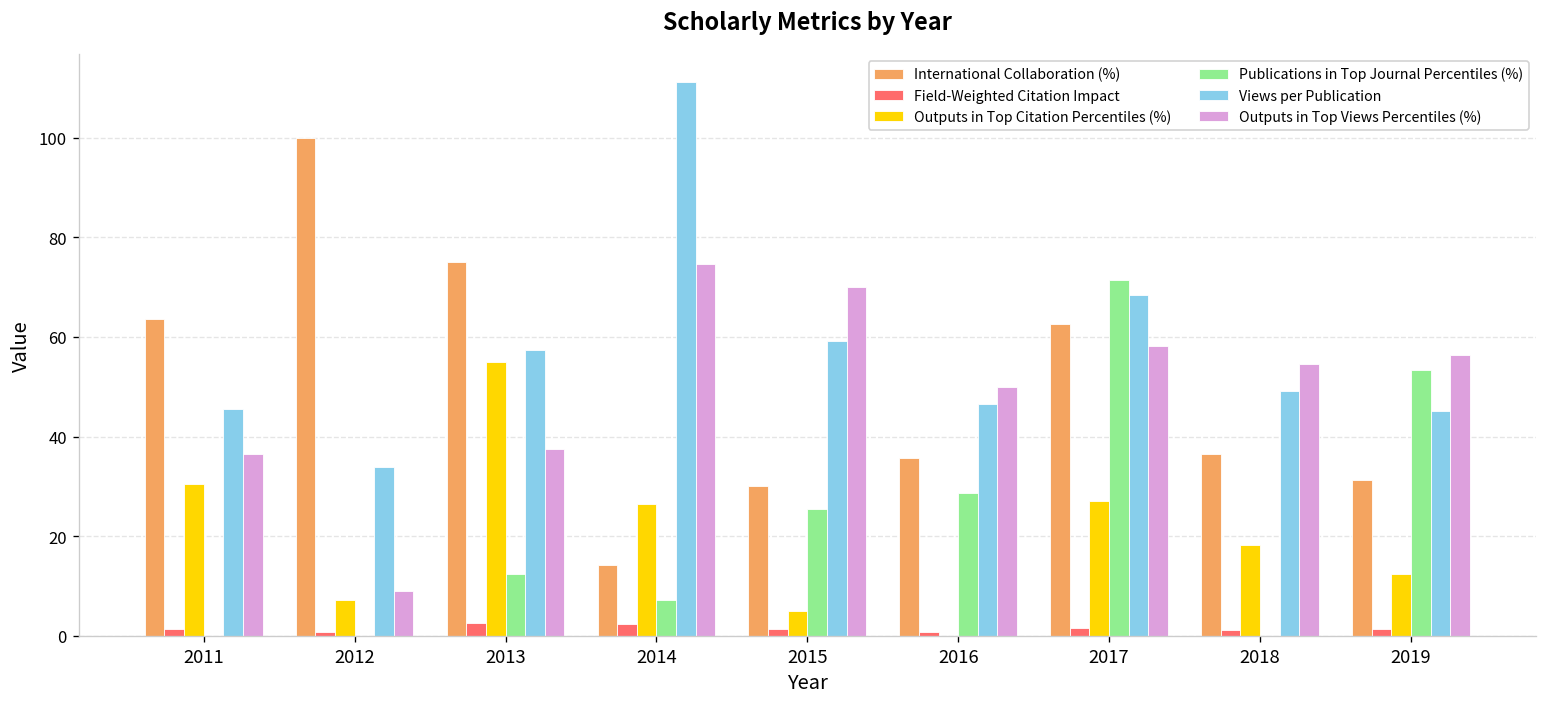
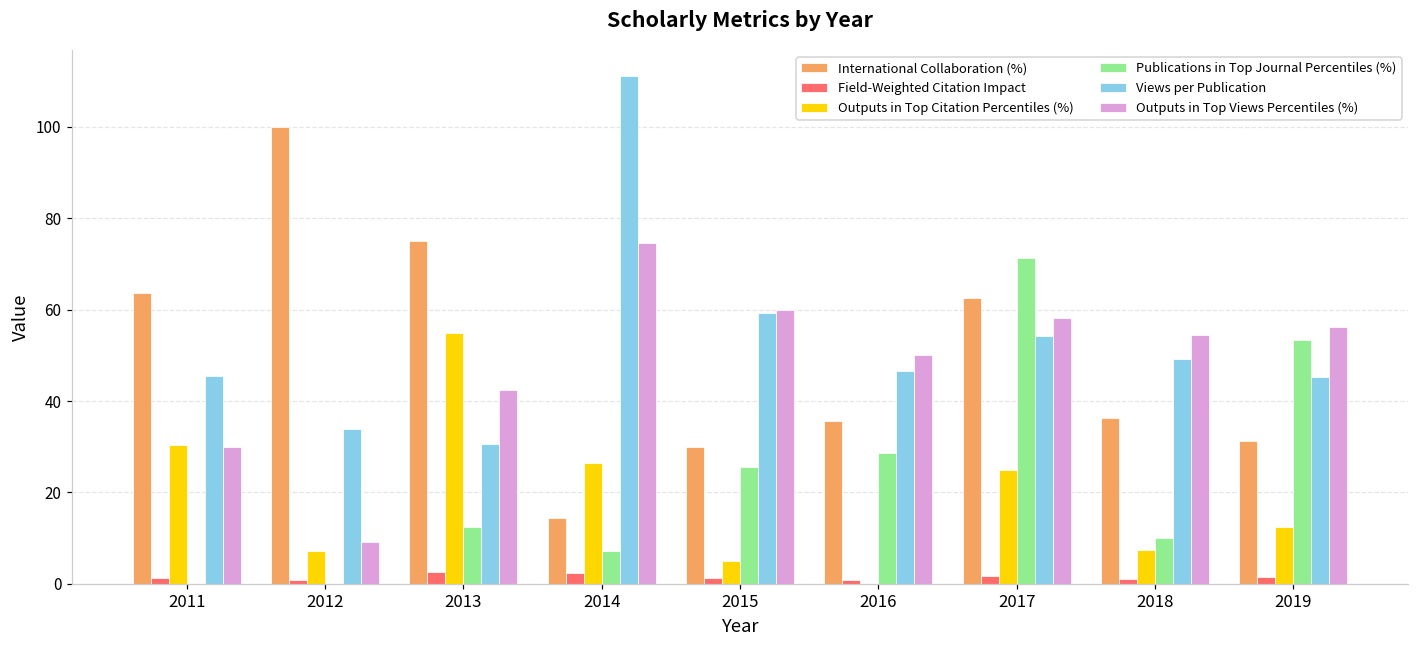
  {
    "Outputs in Top Citation Percentiles (%)": {
      "2011": 30,
      "2012": 7,
      "2013": 55,
      "2014": 26,
      "2015": 5,
      "2016": 0,
-     "2017": 27,
-     "2018": 18,
+     "2017": 25,
+     "2018": 7,
      "2019": 13
    },
    "Publications in Top Journal Percentiles (%)": {
      "2011": 0,
      "2012": 0,
      "2013": 13,
      "2014": 7,
      "2015": 26,
      "2016": 29,
      "2017": 71,
-     "2018": 0,
+     "2018": 10,
      "2019": 53
    },
    "Views per Publication": {
      "2011": 46,
      "2012": 34,
-     "2013": 57,
+     "2013": 31,
      "2014": 111,
      "2015": 59,
      "2016": 47,
-     "2017": 68,
+     "2017": 54,
      "2018": 49,
      "2019": 45
    },
    "Outputs in Top Views Percentiles (%)": {
-     "2011": 36,
+     "2011": 30,
      "2012": 9,
-     "2013": 38,
+     "2013": 43,
      "2014": 75,
-     "2015": 70,
+     "2015": 60,
      "2016": 50,
      "2017": 58,
      "2018": 55,
      "2019": 56
    }
  }
